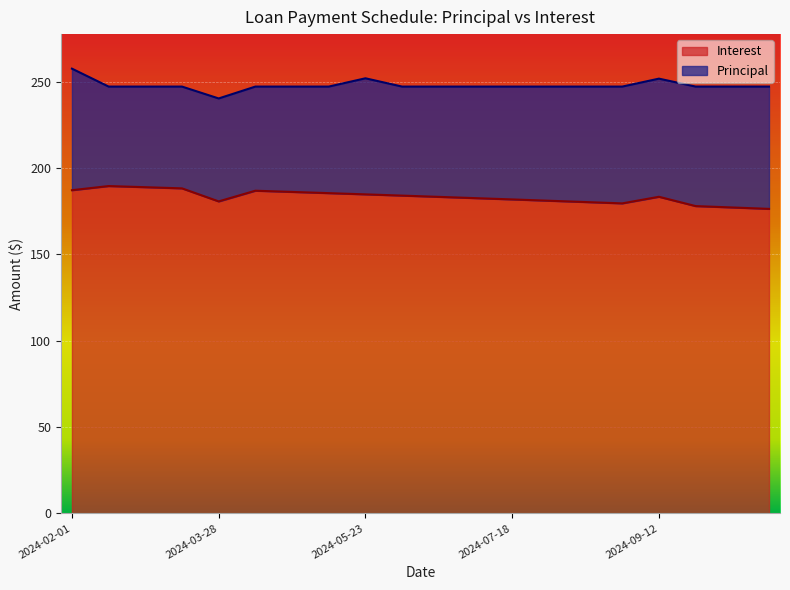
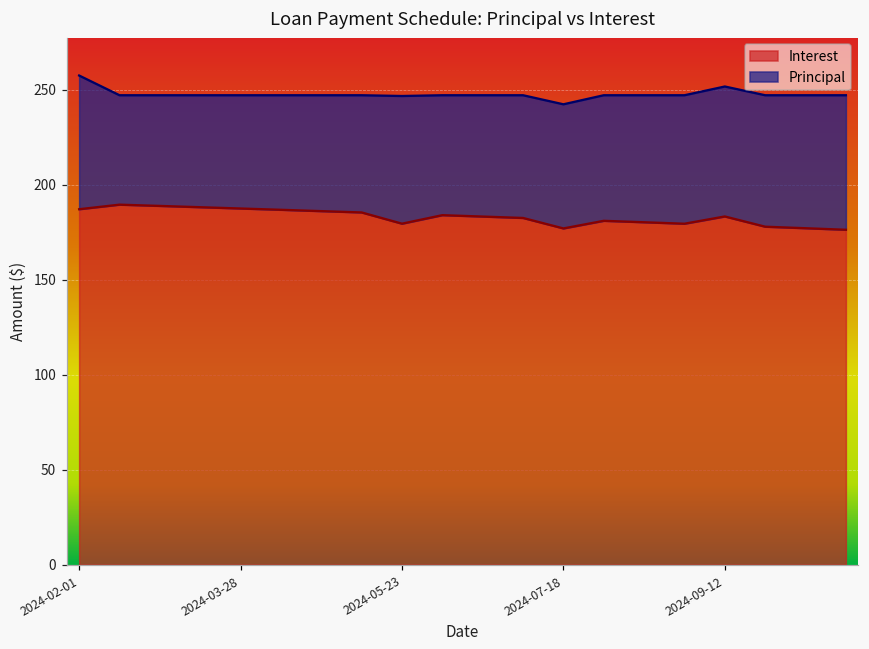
  {
    "Interest": {
      "2024-02-01": 187,
-     "2024-03-28": 181,
-     "2024-05-23": 185,
-     "2024-07-18": 182,
+     "2024-03-28": 187,
+     "2024-05-23": 180,
+     "2024-07-18": 177,
      "2024-09-12": 183
    },
    "Principal": {
      "2024-02-01": 70,
      "2024-03-28": 60,
      "2024-05-23": 67,
      "2024-07-18": 65,
      "2024-09-12": 68
    }
  }
